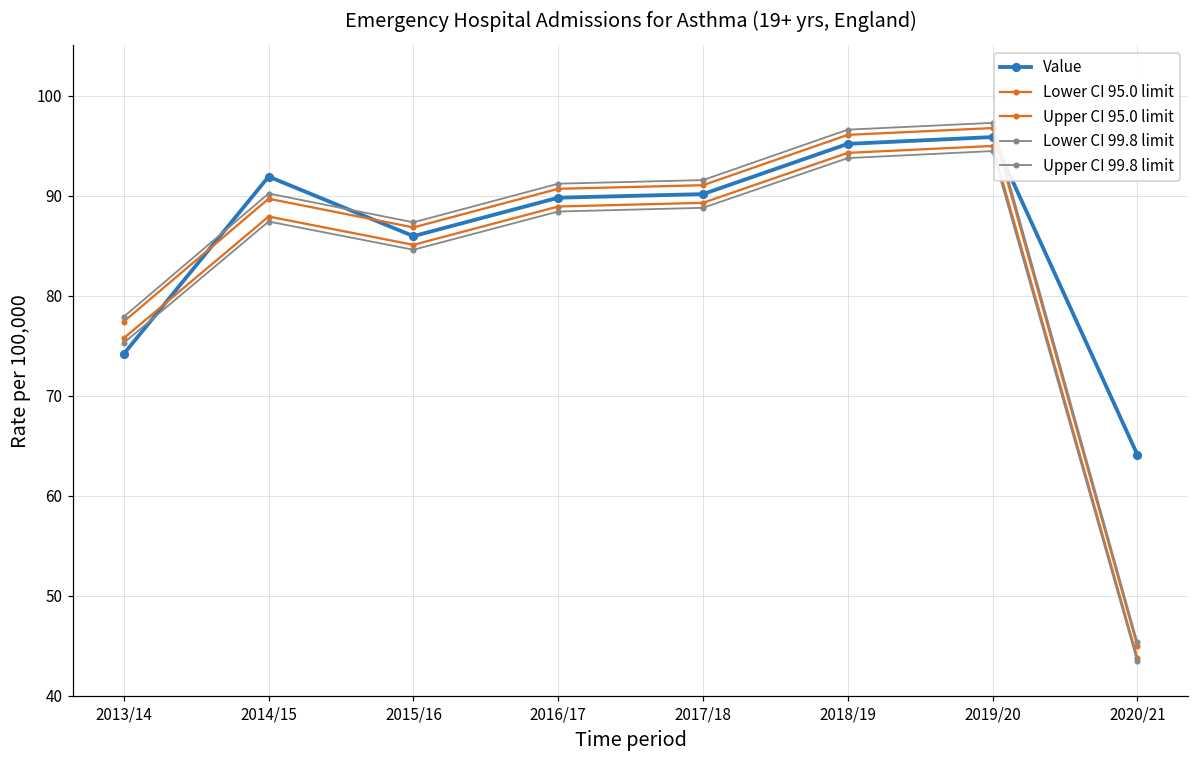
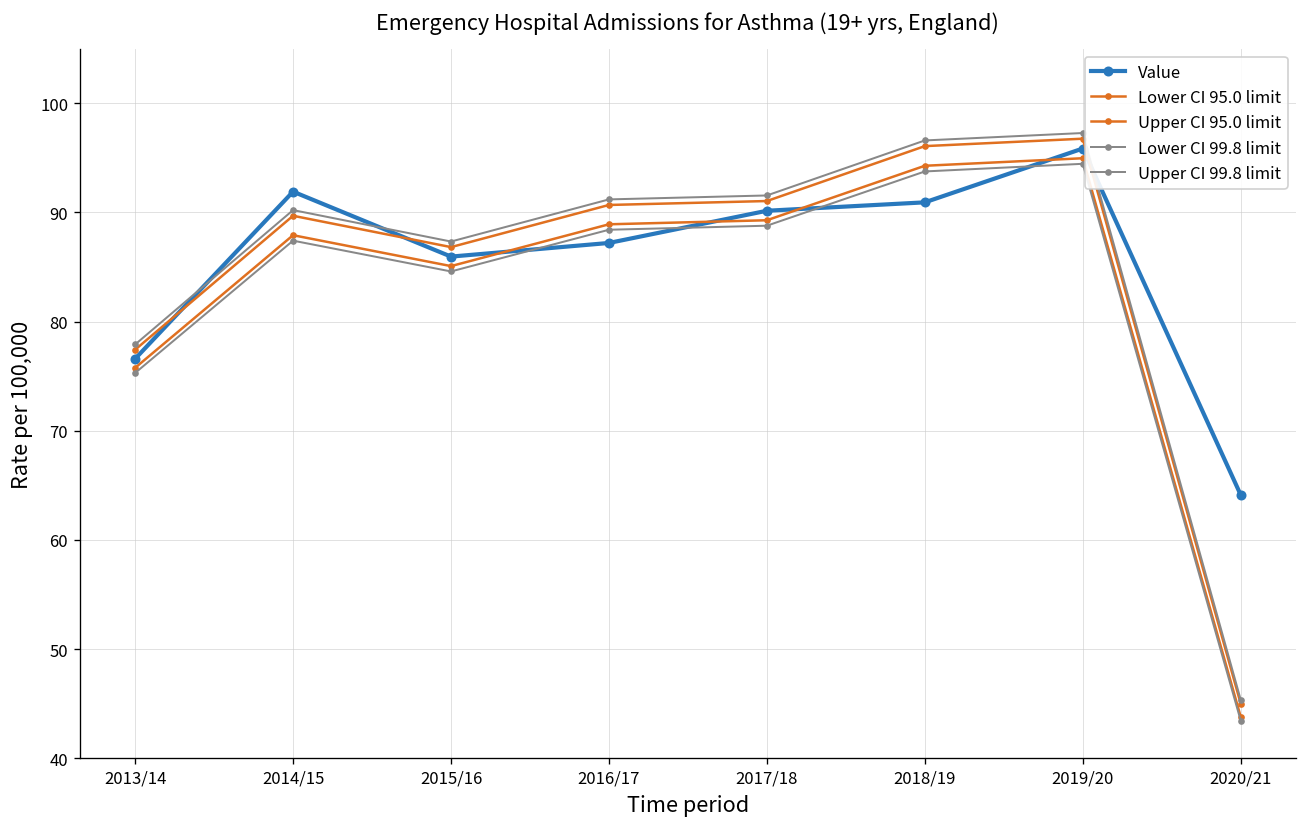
  {
    "Value": {
-     "2013/14": 74,
+     "2013/14": 77,
      "2014/15": 92,
      "2015/16": 86,
-     "2016/17": 90,
+     "2016/17": 87,
      "2017/18": 90,
-     "2018/19": 95,
+     "2018/19": 91,
      "2019/20": 96,
      "2020/21": 64
    }
  }
